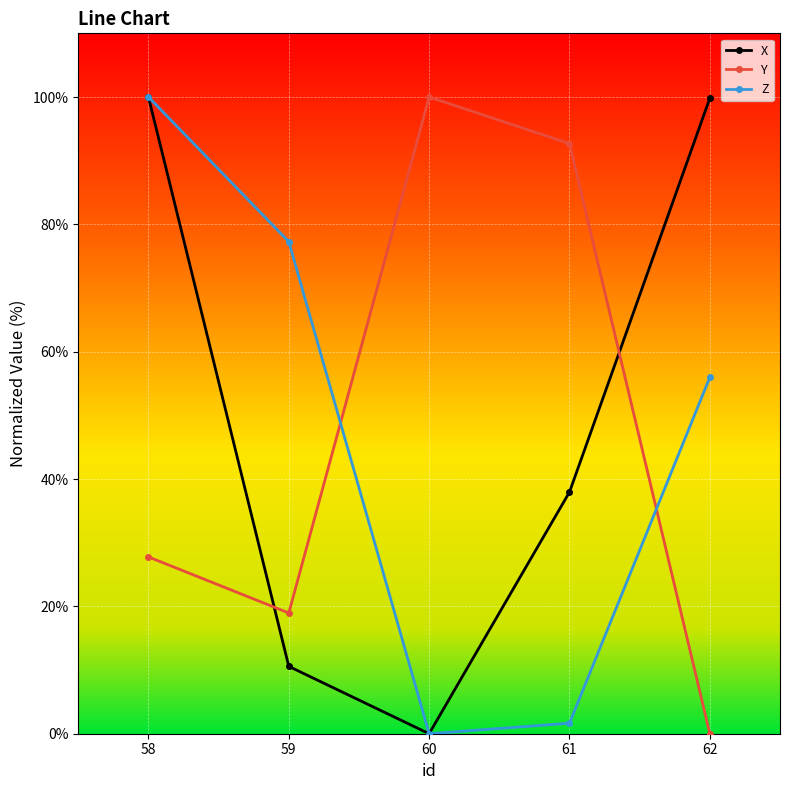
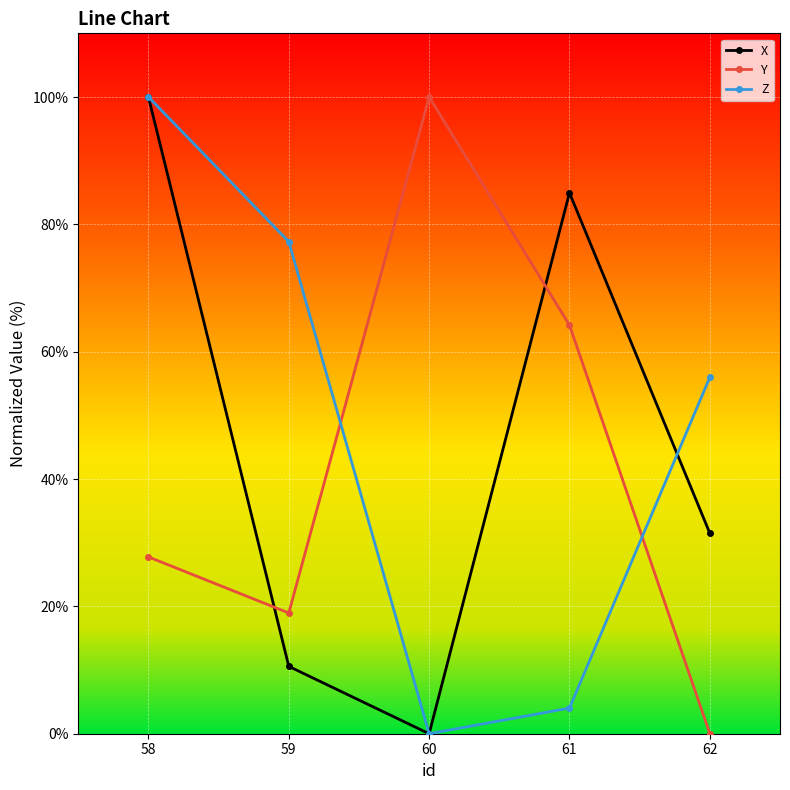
  {
    "X": {
      "59": "11%",
-     "61": "38%",
-     "62": "100%"
+     "61": "85%",
+     "62": "31%"
    },
    "Y": {
      "58": "28%",
      "59": "19%",
      "60": "100%",
-     "61": "93%",
+     "61": "64%",
      "62": "0%"
    },
    "Z": {
      "59": "77%",
-     "61": "2%",
+     "61": "4%",
      "62": "56%"
    }
  }
